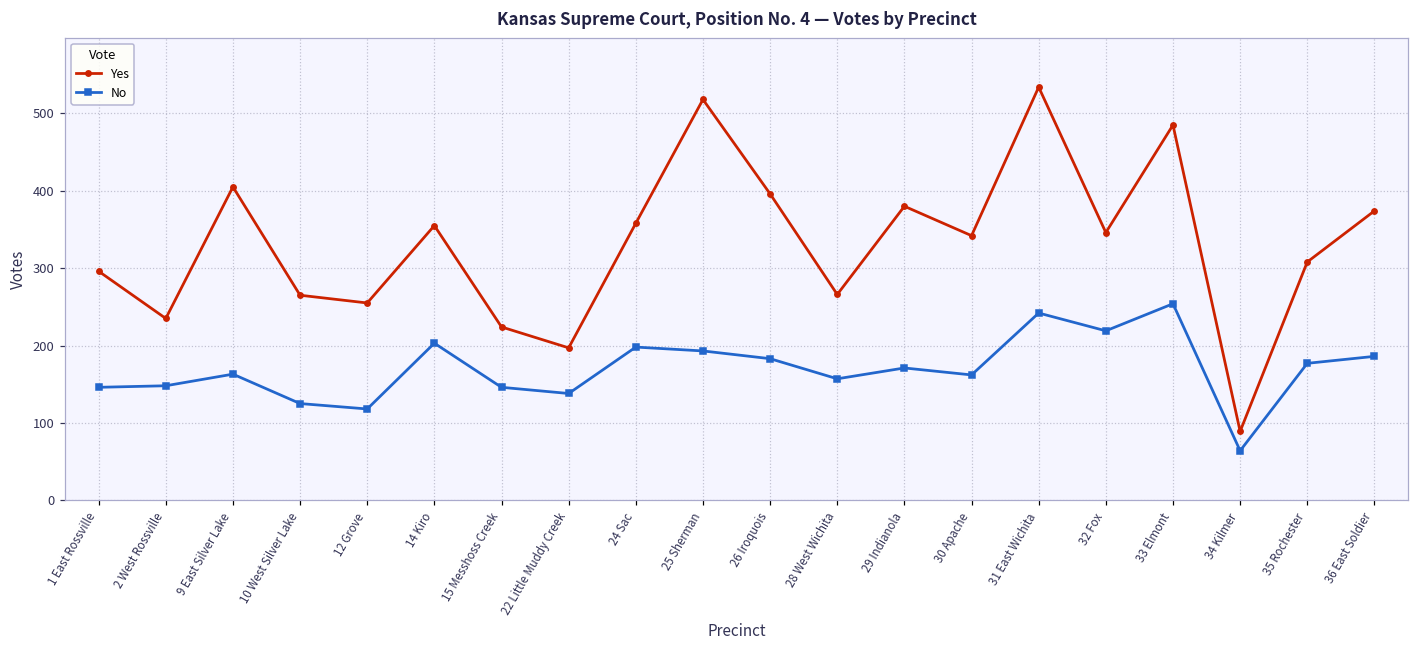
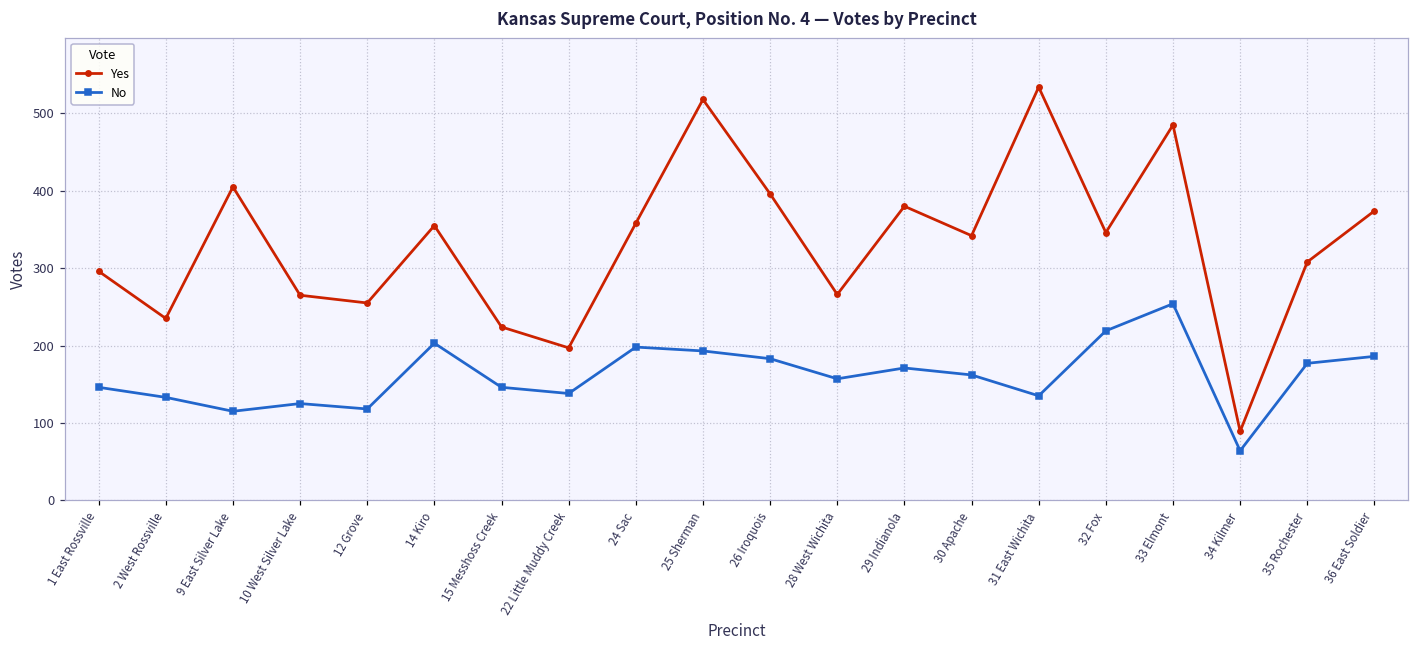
  {
    "Yes": {
      "1 East Rossville": 300,
      "2 West Rossville": 240,
      "9 East Silver Lake": 410,
      "10 West Silver Lake": 270,
      "12 Grove": 260,
      "14 Kiro": 360,
      "15 Messhoss Creek": 220,
      "22 Little Muddy Creek": 200,
      "24 Sac": 360,
      "25 Sherman": 520,
      "26 Iroquois": 400,
      "28 West Wichita": 270,
      "29 Indianola": 380,
      "30 Apache": 340,
      "31 East Wichita": 530,
      "32 Fox": 350,
      "33 Elmont": 490,
      "34 Kilmer": 90,
      "35 Rochester": 310,
      "36 East Soldier": 370
    },
    "No": {
      "1 East Rossville": 150,
-     "2 West Rossville": 150,
-     "9 East Silver Lake": 160,
+     "2 West Rossville": 130,
+     "9 East Silver Lake": 120,
      "10 West Silver Lake": 130,
      "12 Grove": 120,
      "14 Kiro": 200,
      "15 Messhoss Creek": 150,
      "22 Little Muddy Creek": 140,
      "24 Sac": 200,
      "25 Sherman": 190,
      "26 Iroquois": 180,
      "28 West Wichita": 160,
      "29 Indianola": 170,
      "30 Apache": 160,
-     "31 East Wichita": 240,
+     "31 East Wichita": 140,
      "32 Fox": 220,
      "33 Elmont": 250,
      "34 Kilmer": 60,
      "35 Rochester": 180,
      "36 East Soldier": 190
    }
  }
